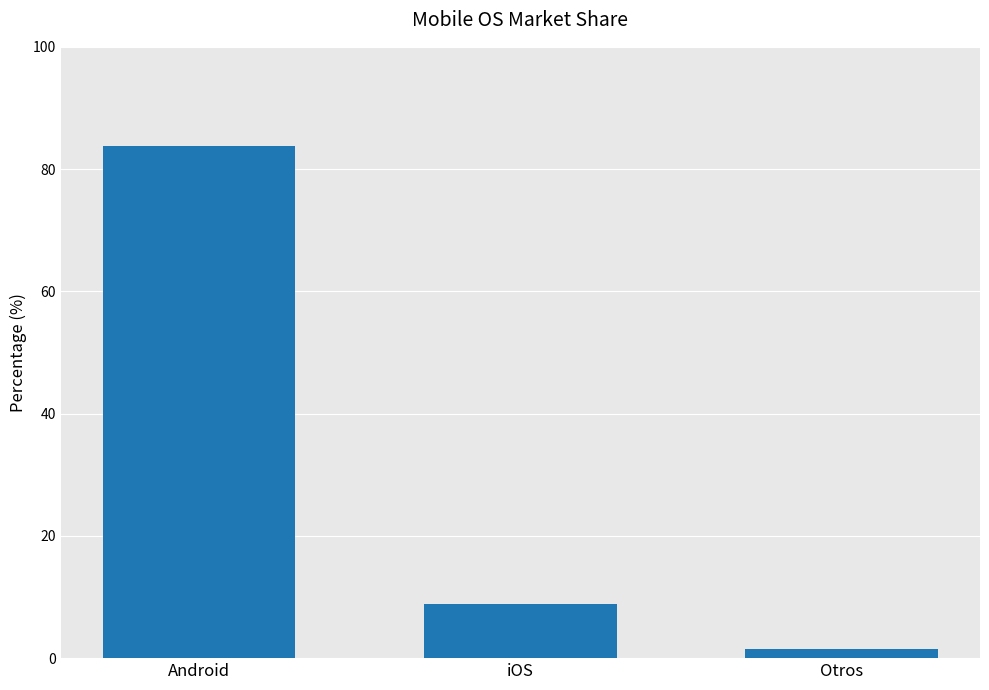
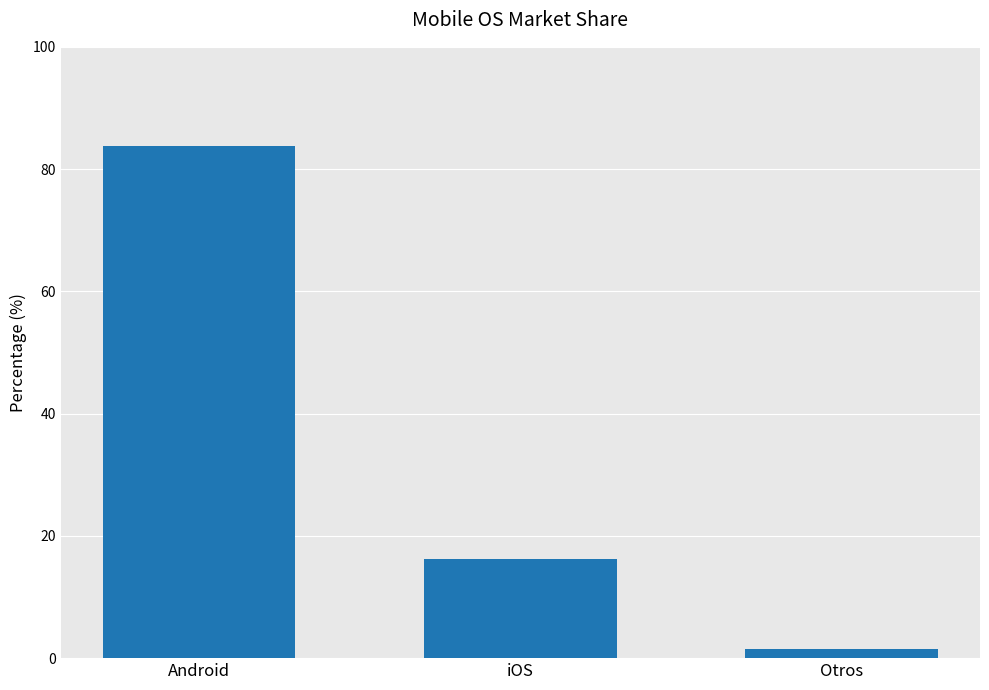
  {
    "Android": 84,
-   "iOS": 9,
+   "iOS": 16,
    "Otros": 2
  }
